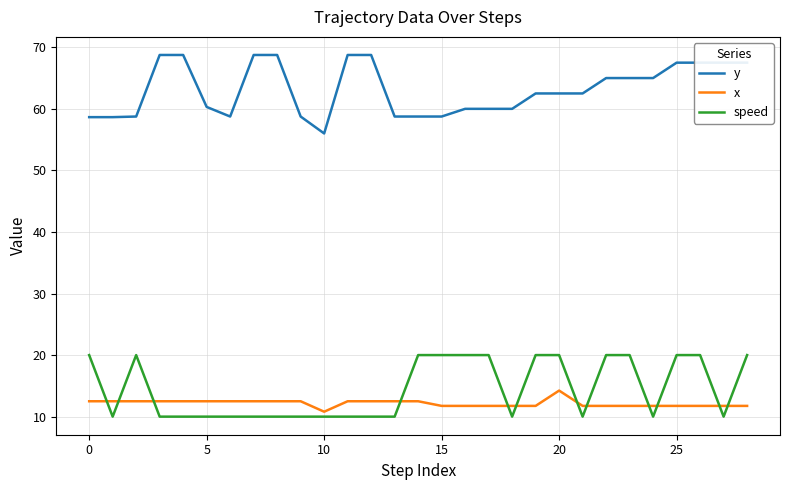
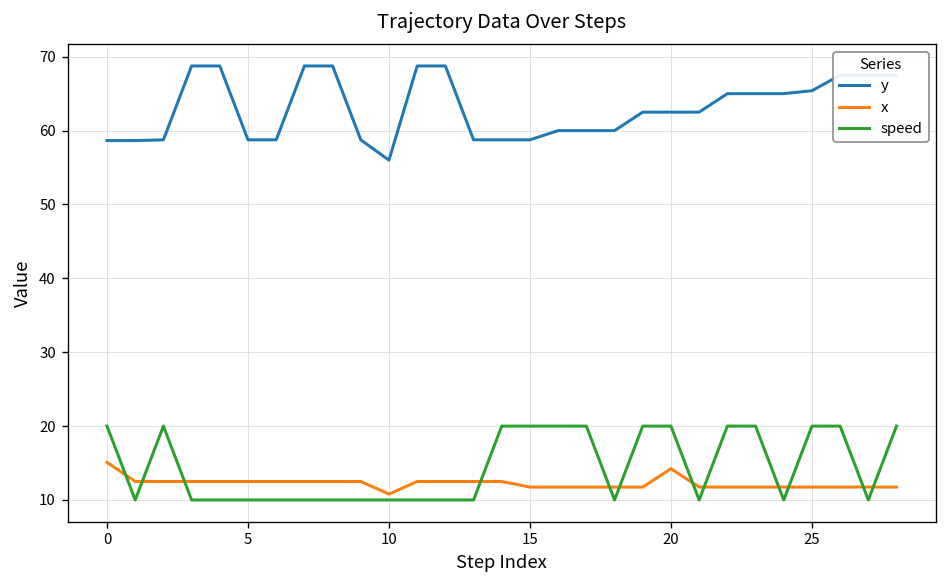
  {
    "y": {
      "0": 59,
-     "5": 60,
+     "5": 59,
      "10": 56,
      "15": 59,
      "20": 63,
-     "25": 68
+     "25": 65
    },
    "x": {
-     "0": 13,
+     "0": 15,
      "5": 13,
      "10": 11,
      "15": 12,
      "20": 14,
      "25": 12
    },
    "speed": {
      "0": 20,
      "5": 10,
      "10": 10,
      "15": 20,
      "20": 20,
      "25": 20
    }
  }
